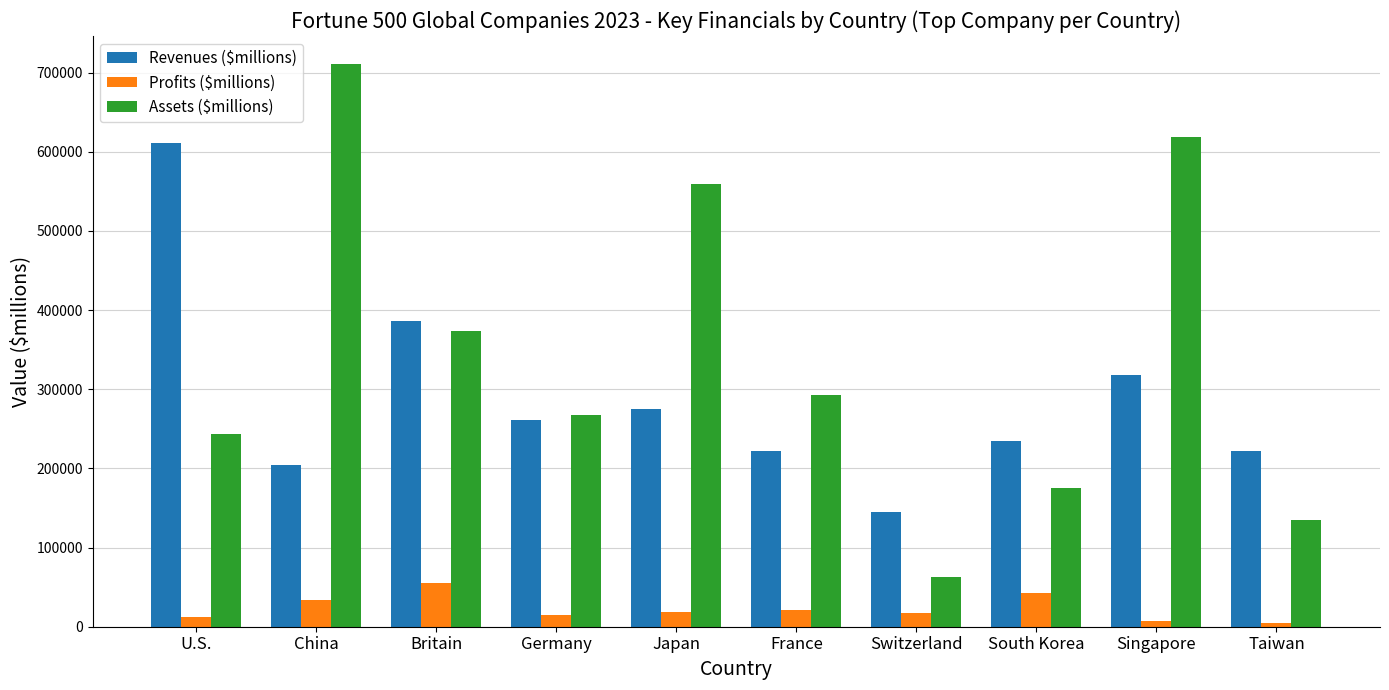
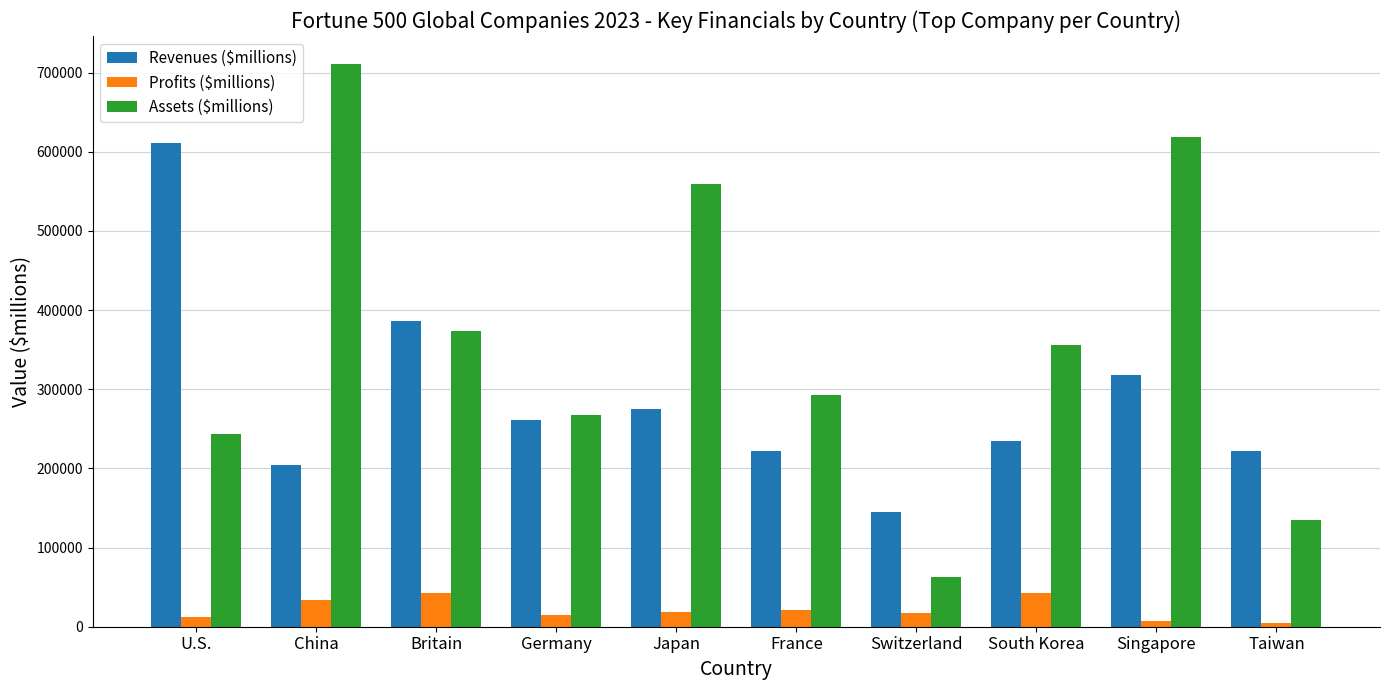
  {
    "Revenues ($millions)": {
      "U.S.": 610000,
      "China": 200000,
      "Britain": 390000,
      "Germany": 260000,
      "Japan": 270000,
      "France": 220000,
      "Switzerland": 150000,
      "South Korea": 230000,
      "Singapore": 320000,
      "Taiwan": 220000
    },
    "Profits ($millions)": {
      "U.S.": 10000,
      "China": 30000,
-     "Britain": 60000,
+     "Britain": 40000,
      "Germany": 20000,
      "Japan": 20000,
      "France": 20000,
      "Switzerland": 20000,
      "South Korea": 40000,
      "Singapore": 10000,
      "Taiwan": 0
    },
    "Assets ($millions)": {
      "U.S.": 240000,
      "China": 710000,
      "Britain": 370000,
      "Germany": 270000,
      "Japan": 560000,
      "France": 290000,
      "Switzerland": 60000,
-     "South Korea": 170000,
+     "South Korea": 360000,
      "Singapore": 620000,
      "Taiwan": 130000
    }
  }
